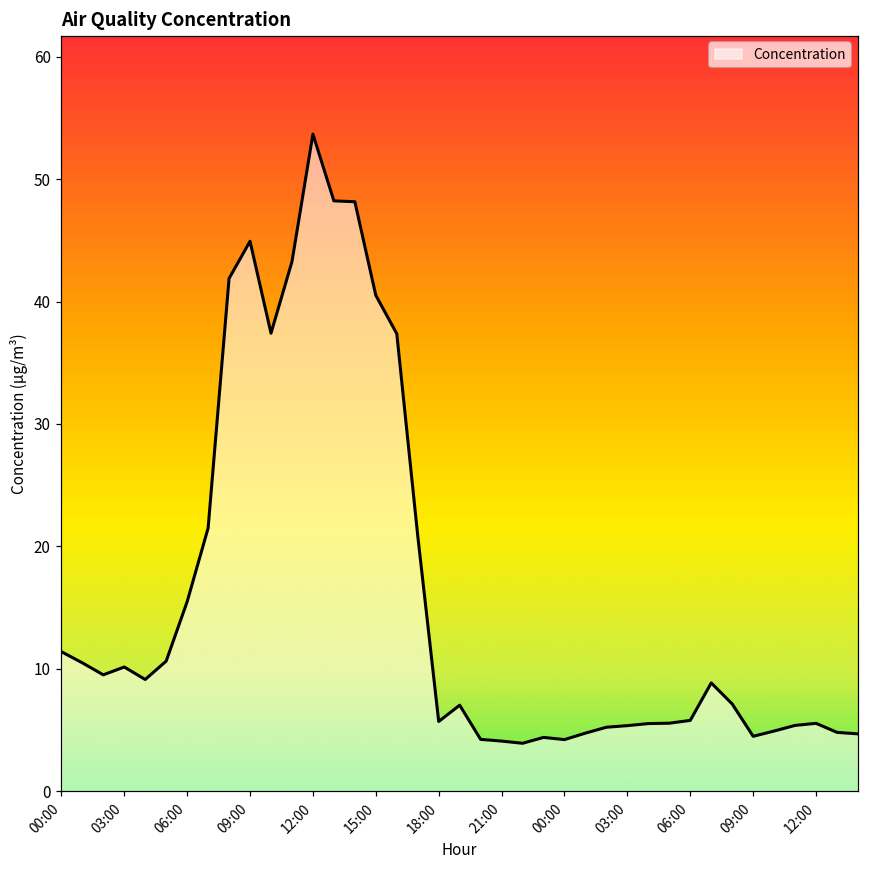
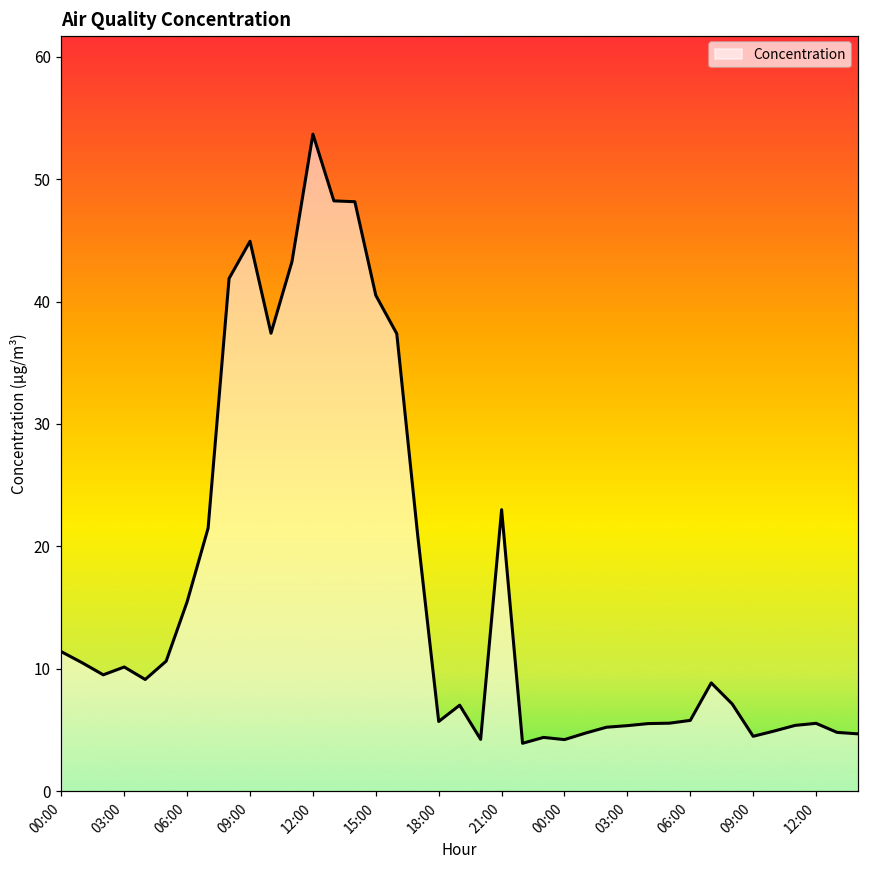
  {
    "15:00": 40.5,
    "18:00": 5.7,
-   "21:00": 4.1
+   "21:00": 23.0
  }
